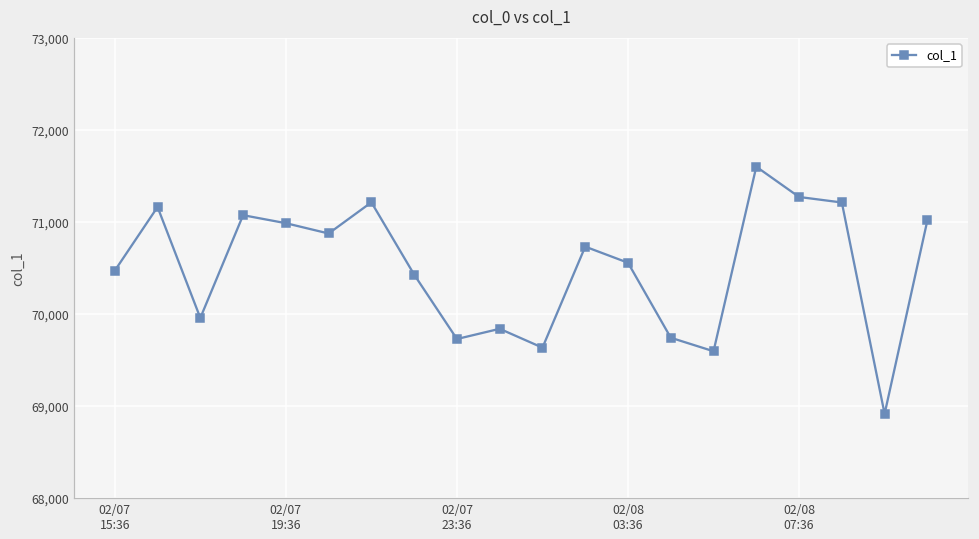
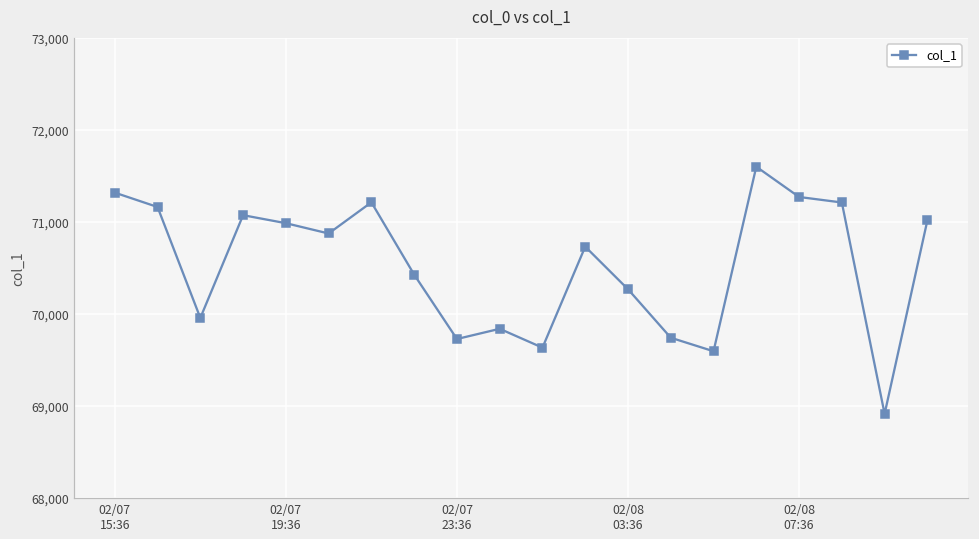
  {
-   "02/07 15:36": "70,500",
+   "02/07 15:36": "71,300",
    "02/07 19:36": "71,000",
    "02/07 23:36": "69,700",
-   "02/08 03:36": "70,600",
+   "02/08 03:36": "70,300",
    "02/08 07:36": "71,300"
  }
